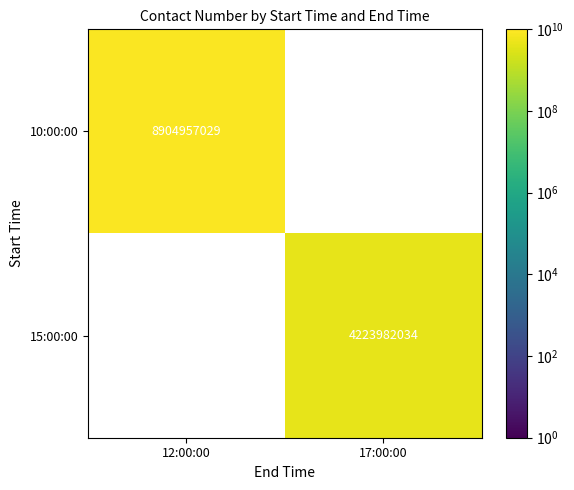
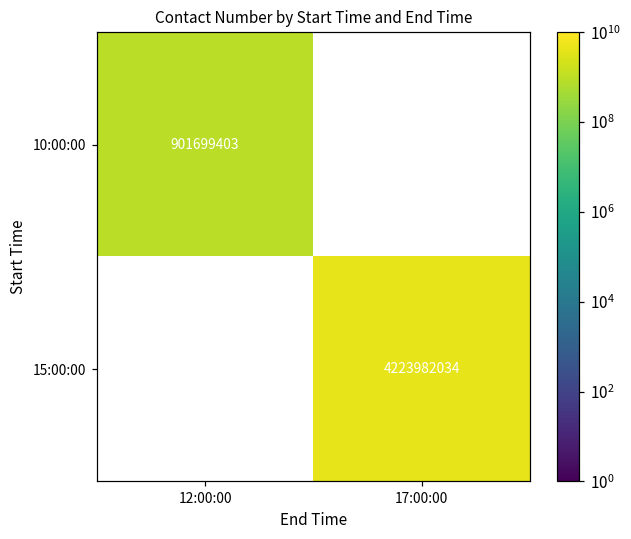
  {
    "10:00:00": {
-     "12:00:00": 8904957029
+     "12:00:00": 901699403
    },
    "15:00:00": {
      "17:00:00": 4223982034
    }
  }
